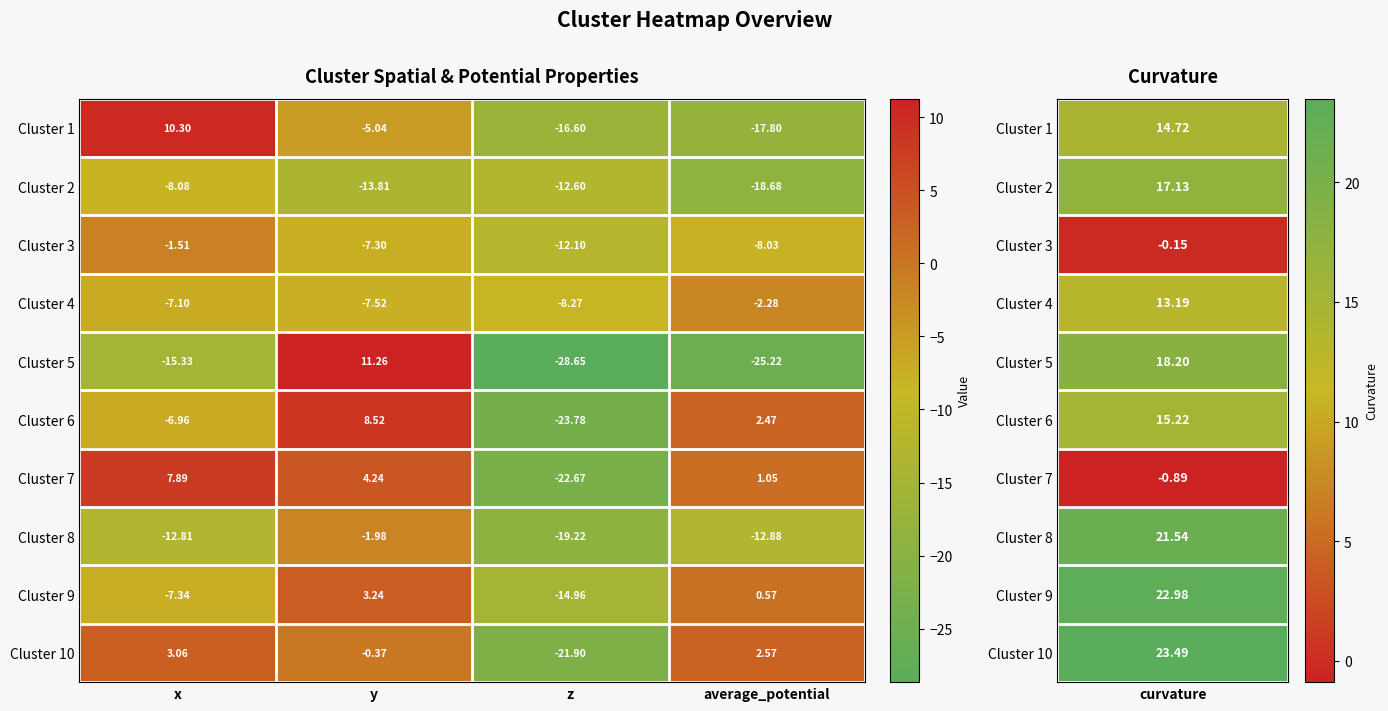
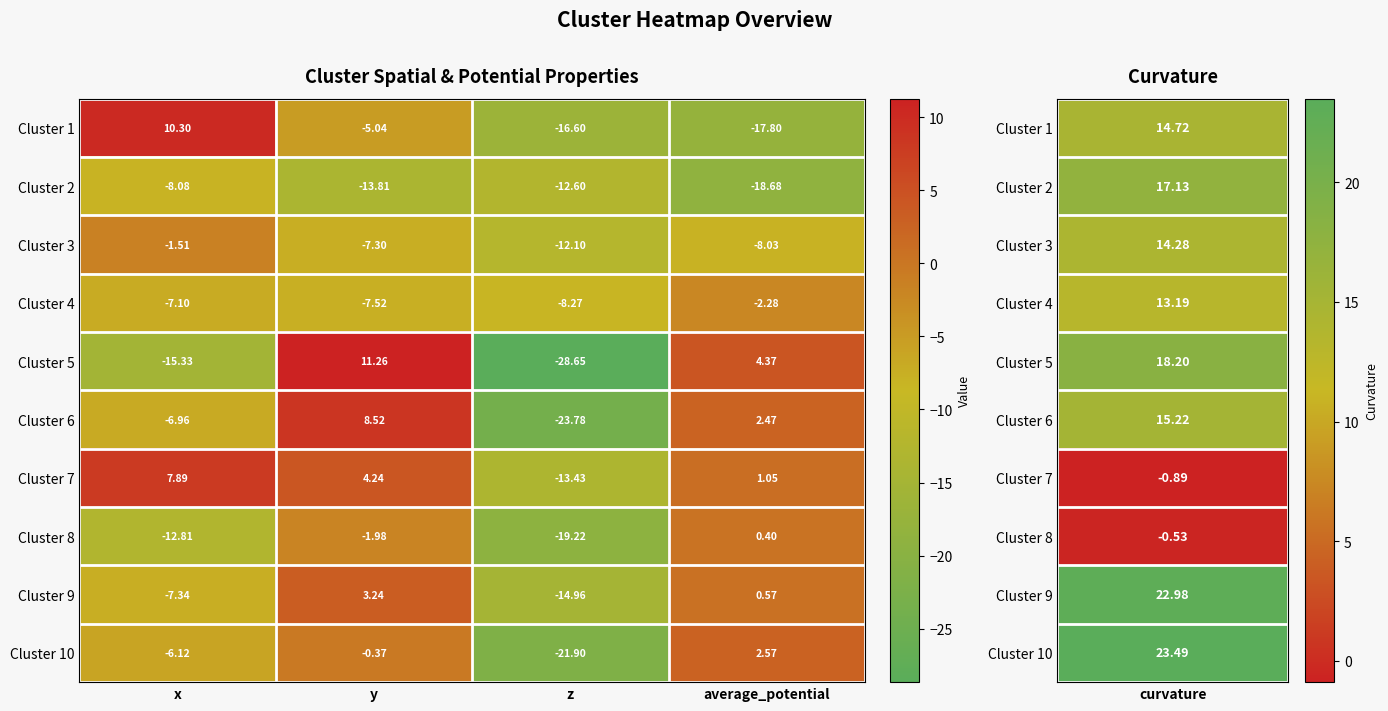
  {
    "Cluster Spatial & Potential Properties": {
      "Cluster 1": {
        "x": 10.30,
        "y": -5.04,
        "z": -16.60,
        "average_potential": -17.80
      },
      "Cluster 2": {
        "x": -8.08,
        "y": -13.81,
        "z": -12.60,
        "average_potential": -18.68
      },
      "Cluster 3": {
        "x": -1.51,
        "y": -7.30,
        "z": -12.10,
        "average_potential": -8.03
      },
      "Cluster 4": {
        "x": -7.10,
        "y": -7.52,
        "z": -8.27,
        "average_potential": -2.28
      },
      "Cluster 5": {
        "x": -15.33,
        "y": 11.26,
        "z": -28.65,
-       "average_potential": -25.22
+       "average_potential": 4.37
      },
      "Cluster 6": {
        "x": -6.96,
        "y": 8.52,
        "z": -23.78,
        "average_potential": 2.47
      },
      "Cluster 7": {
        "x": 7.89,
        "y": 4.24,
-       "z": -22.67,
+       "z": -13.43,
        "average_potential": 1.05
      },
      "Cluster 8": {
        "x": -12.81,
        "y": -1.98,
        "z": -19.22,
-       "average_potential": -12.88
+       "average_potential": 0.40
      },
      "Cluster 9": {
        "x": -7.34,
        "y": 3.24,
        "z": -14.96,
        "average_potential": 0.57
      },
      "Cluster 10": {
-       "x": 3.06,
+       "x": -6.12,
        "y": -0.37,
        "z": -21.90,
        "average_potential": 2.57
      }
    },
    "Curvature": {
      "Cluster 1": {
        "curvature": 14.72
      },
      "Cluster 2": {
        "curvature": 17.13
      },
      "Cluster 3": {
-       "curvature": -0.15
+       "curvature": 14.28
      },
      "Cluster 4": {
        "curvature": 13.19
      },
      "Cluster 5": {
        "curvature": 18.20
      },
      "Cluster 6": {
        "curvature": 15.22
      },
      "Cluster 7": {
        "curvature": -0.89
      },
      "Cluster 8": {
-       "curvature": 21.54
+       "curvature": -0.53
      },
      "Cluster 9": {
        "curvature": 22.98
      },
      "Cluster 10": {
        "curvature": 23.49
      }
    }
  }
